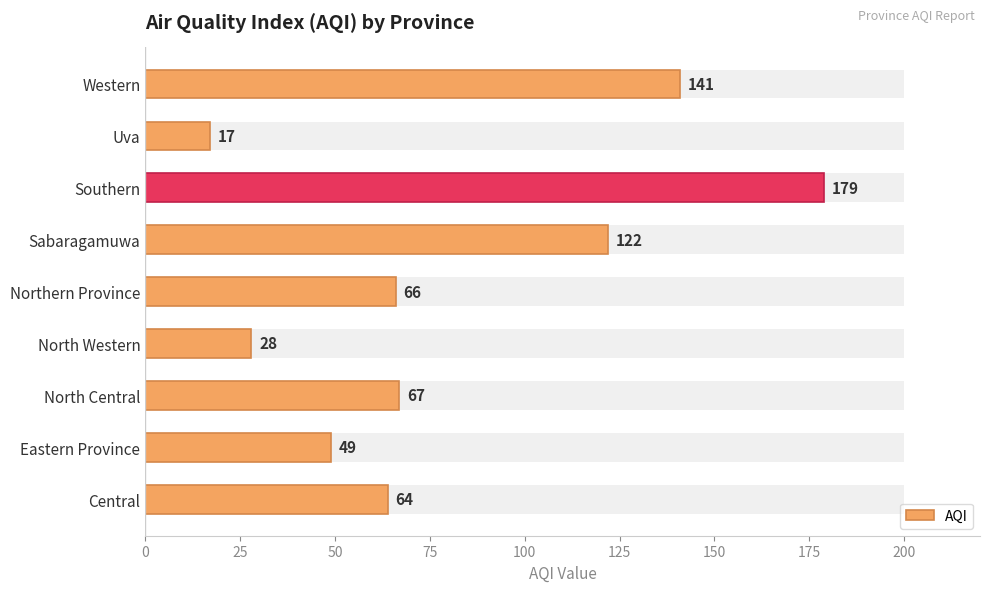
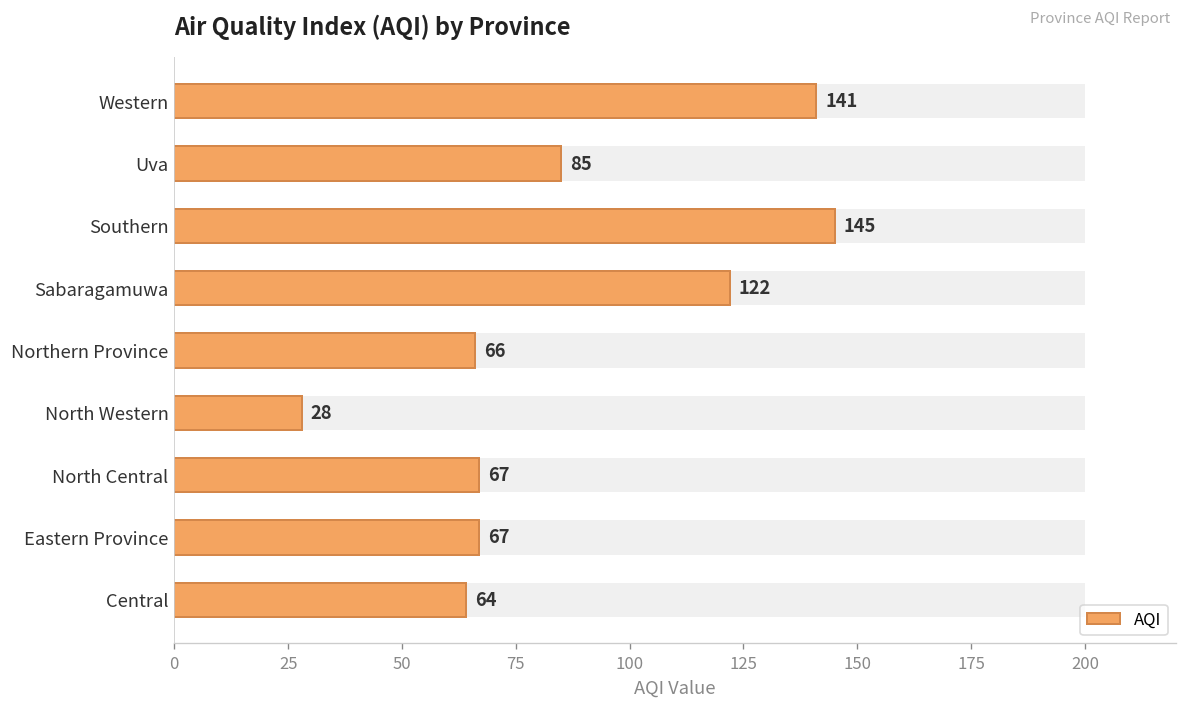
  {
    "AQI": {
-     "Uva": 17,
-     "Southern": 179,
-     "Eastern Province": 49
+     "Uva": 85,
+     "Southern": 145,
+     "Eastern Province": 67
    }
  }
